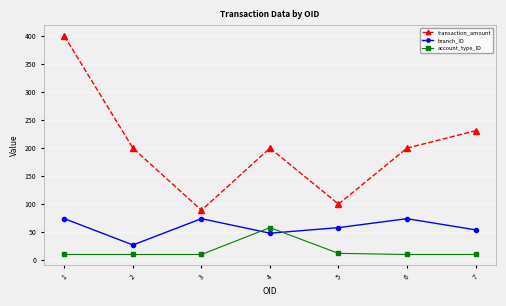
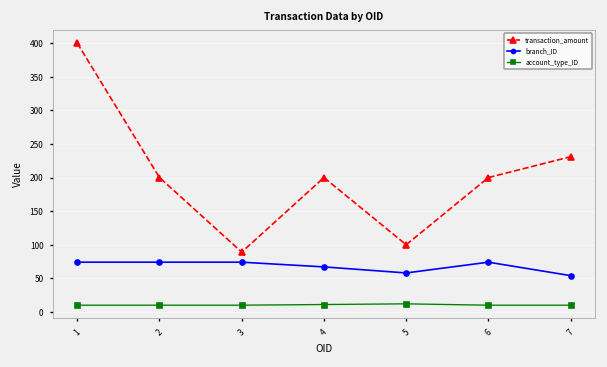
  {
    "transaction_amount": {
      "1": 400,
      "2": 200,
      "3": 90,
      "4": 200,
      "5": 100,
      "6": 200,
      "7": 230
    },
    "branch_ID": {
      "1": 70,
-     "2": 30,
+     "2": 70,
      "3": 70,
-     "4": 50,
+     "4": 70,
      "5": 60,
      "6": 70,
      "7": 50
    },
    "account_type_ID": {
      "1": 10,
      "2": 10,
      "3": 10,
-     "4": 60,
+     "4": 10,
      "5": 10,
      "6": 10,
      "7": 10
    }
  }
